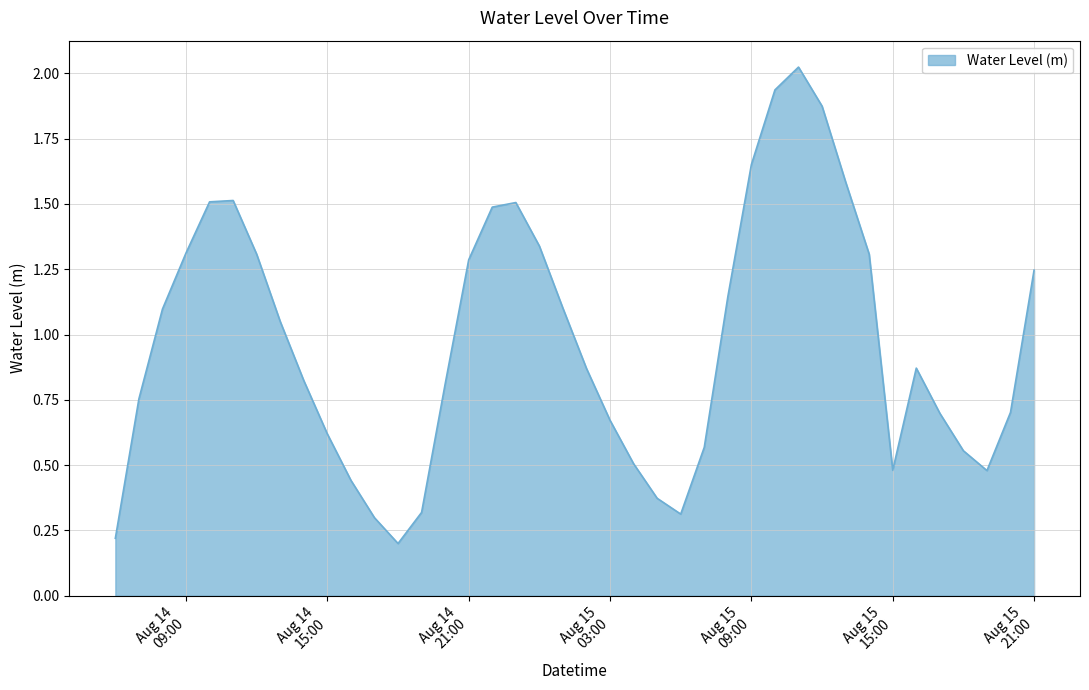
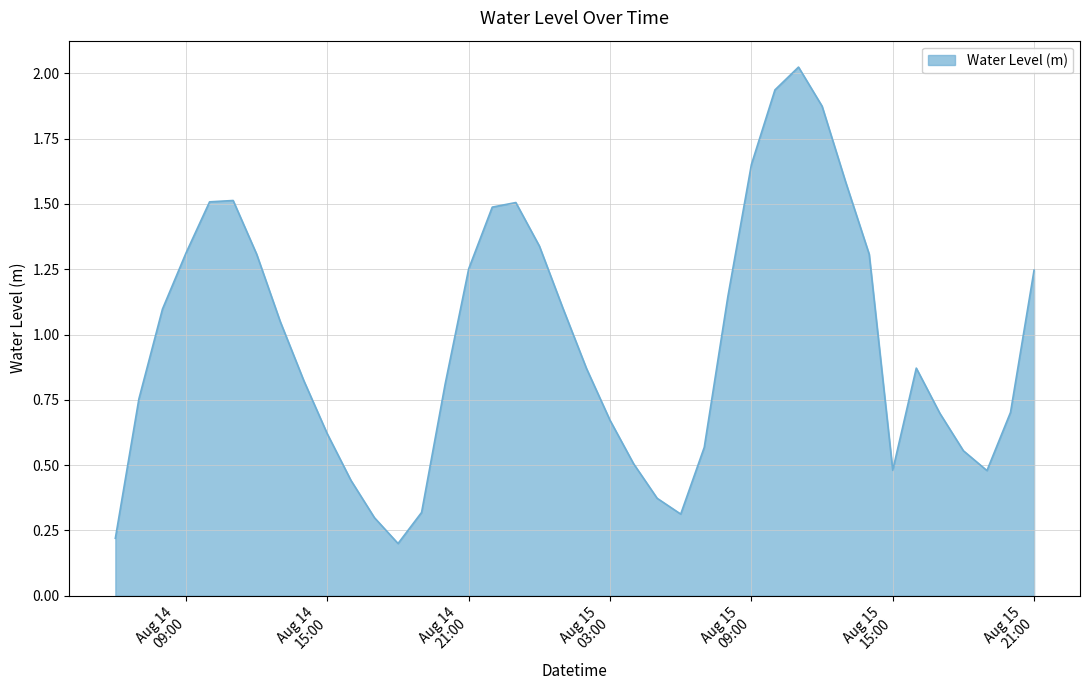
  {
    "Aug 14 09:00": 1.31,
    "Aug 14 15:00": 0.62,
-   "Aug 14 21:00": 1.29,
+   "Aug 14 21:00": 1.25,
    "Aug 15 03:00": 0.67,
    "Aug 15 09:00": 1.65,
    "Aug 15 15:00": 0.48,
    "Aug 15 21:00": 1.25
  }
